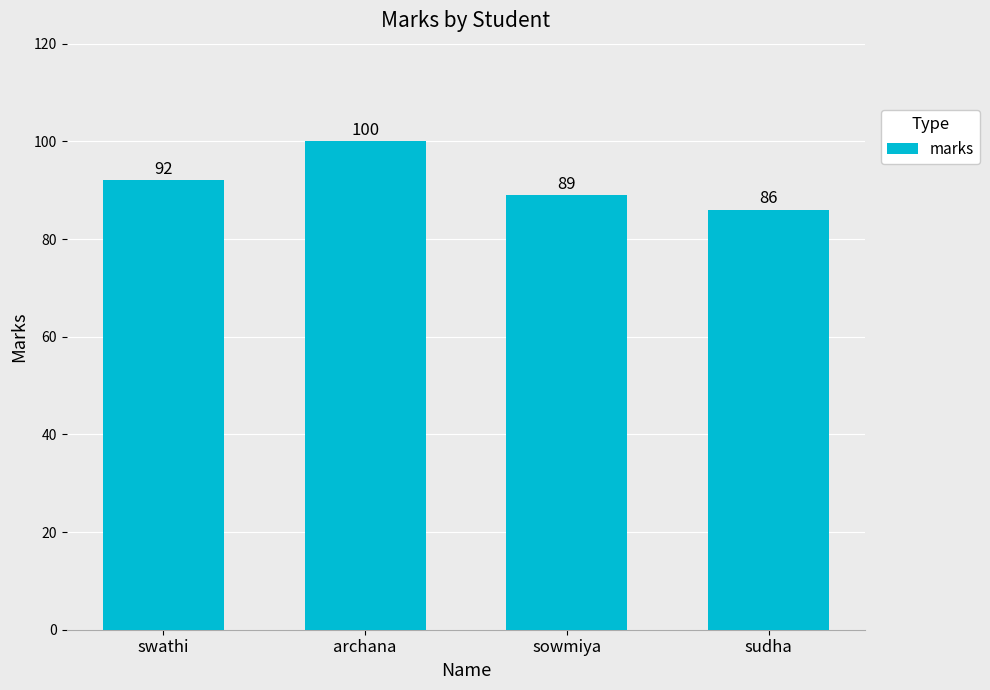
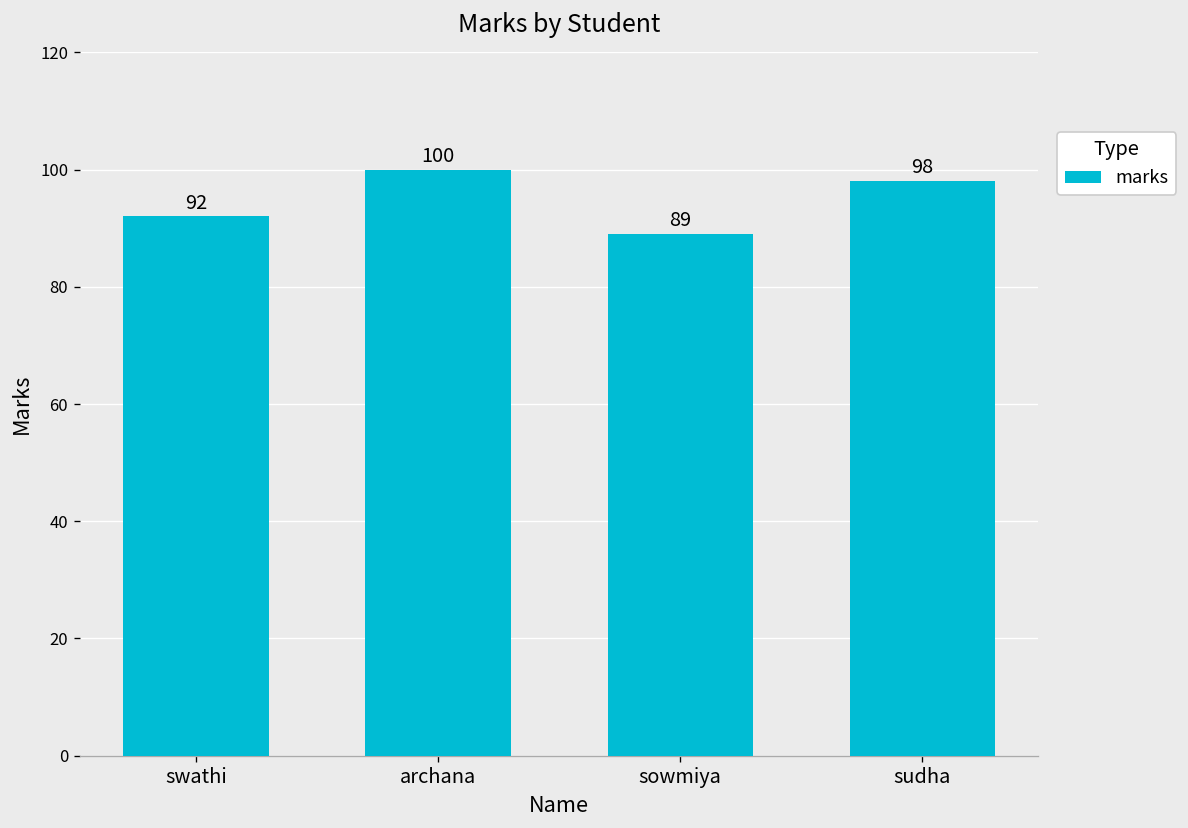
  {
    "swathi": 92,
    "archana": 100,
    "sowmiya": 89,
-   "sudha": 86
+   "sudha": 98
  }
